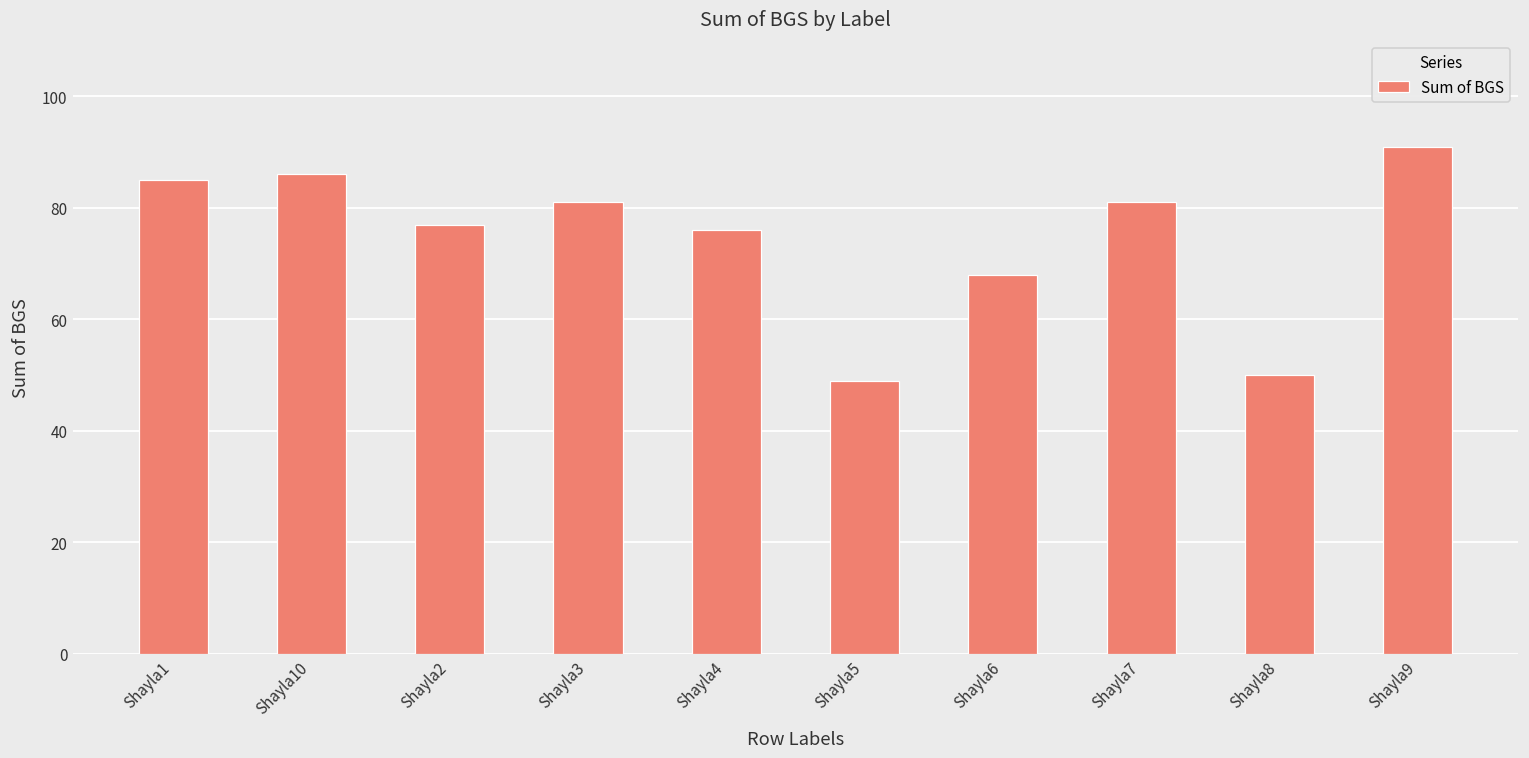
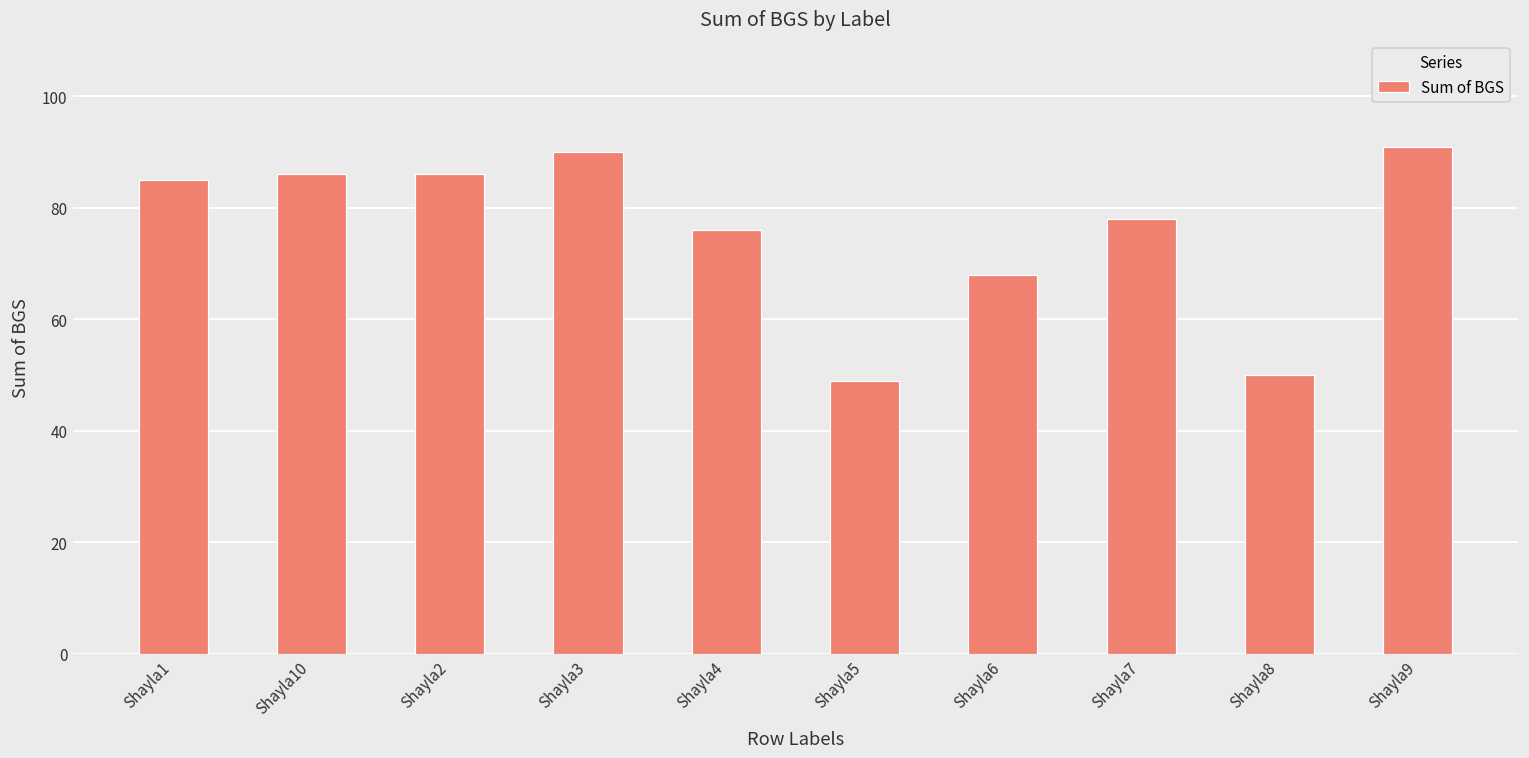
  {
    "Shayla1": 85,
    "Shayla10": 86,
-   "Shayla2": 77,
-   "Shayla3": 81,
+   "Shayla2": 86,
+   "Shayla3": 90,
    "Shayla4": 76,
    "Shayla5": 49,
    "Shayla6": 68,
-   "Shayla7": 81,
+   "Shayla7": 78,
    "Shayla8": 50,
    "Shayla9": 91
  }
